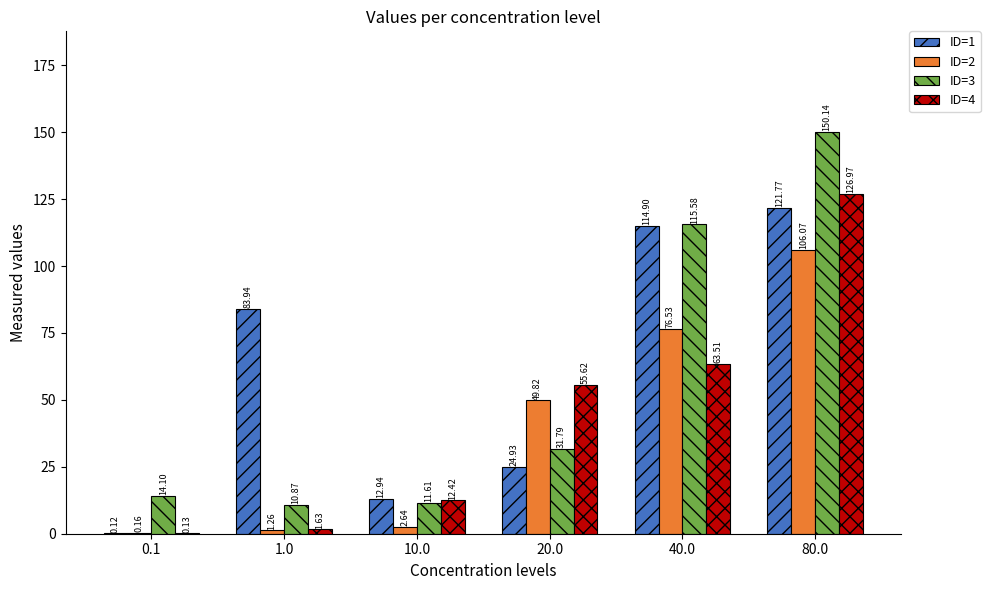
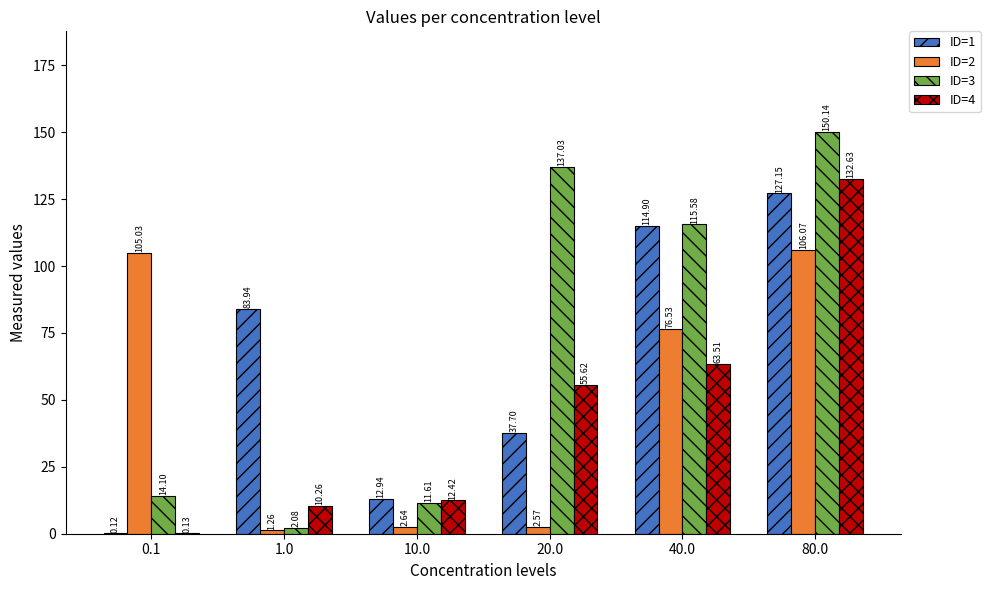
  {
    "ID=1": {
      "0.1": 0.12,
      "1.0": 83.94,
      "10.0": 12.94,
-     "20.0": 24.93,
+     "20.0": 37.70,
      "40.0": 114.90,
-     "80.0": 121.77
+     "80.0": 127.15
    },
    "ID=2": {
-     "0.1": 0.16,
+     "0.1": 105.03,
      "1.0": 1.26,
      "10.0": 2.64,
-     "20.0": 49.82,
+     "20.0": 2.57,
      "40.0": 76.53,
      "80.0": 106.07
    },
    "ID=3": {
      "0.1": 14.10,
-     "1.0": 10.87,
+     "1.0": 2.08,
      "10.0": 11.61,
-     "20.0": 31.79,
+     "20.0": 137.03,
      "40.0": 115.58,
      "80.0": 150.14
    },
    "ID=4": {
      "0.1": 0.13,
-     "1.0": 1.63,
+     "1.0": 10.26,
      "10.0": 12.42,
      "20.0": 55.62,
      "40.0": 63.51,
-     "80.0": 126.97
+     "80.0": 132.63
    }
  }
